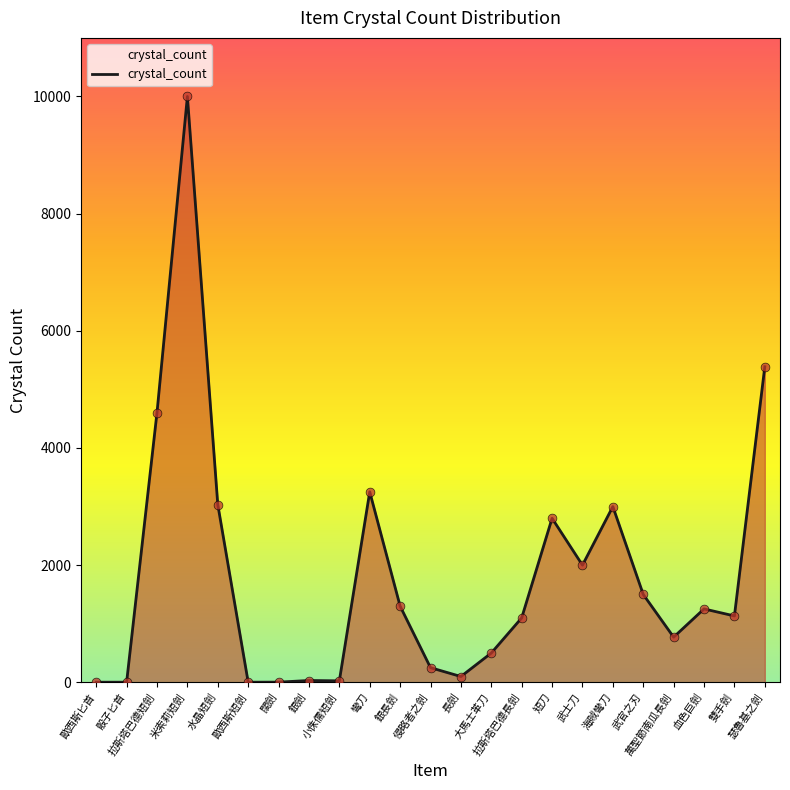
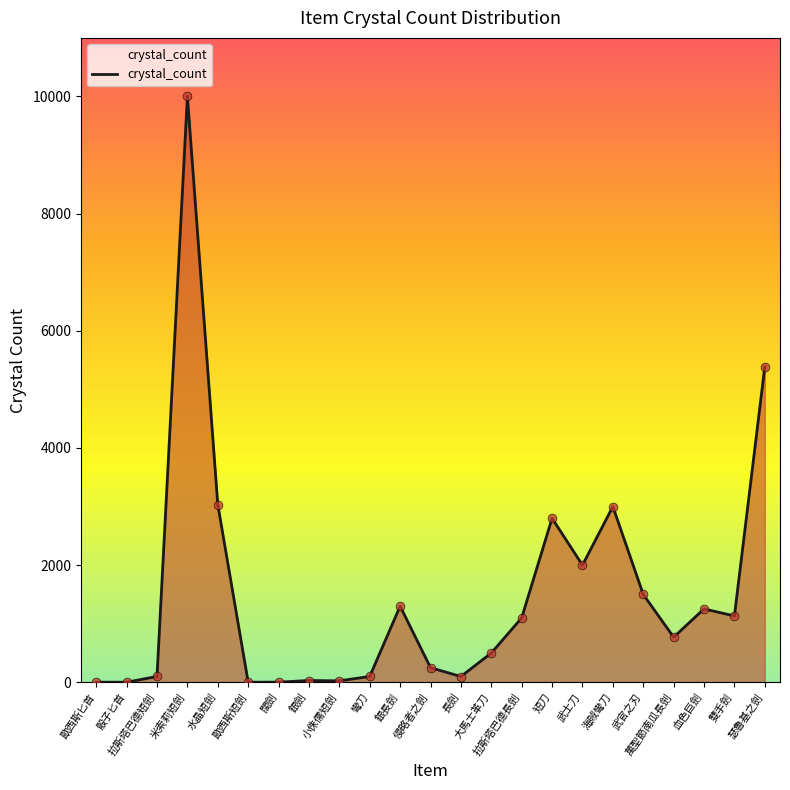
  {
    "歐西斯匕首": 0,
    "骰子匕首": 0,
-   "拉斯塔巴德短劍": 4600,
+   "拉斯塔巴德短劍": 100,
    "米索莉短劍": 10000,
    "水晶短劍": 3000,
    "歐西斯短劍": 0,
    "闊劍": 0,
    "銀劍": 0,
    "小侏儒短劍": 0,
-   "彎刀": 3300,
+   "彎刀": 100,
    "銀長劍": 1300,
    "侵略者之劍": 300,
    "長劍": 100,
    "大馬士革刀": 500,
    "拉斯塔巴德長劍": 1100,
    "短刀": 2800,
    "武士刀": 2000,
    "海賊彎刀": 3000,
    "武官之刃": 1500,
    "萬聖節南瓜長劍": 800,
    "血色巨劍": 1300,
    "雙手劍": 1100,
    "瑟魯基之劍": 5400
  }
